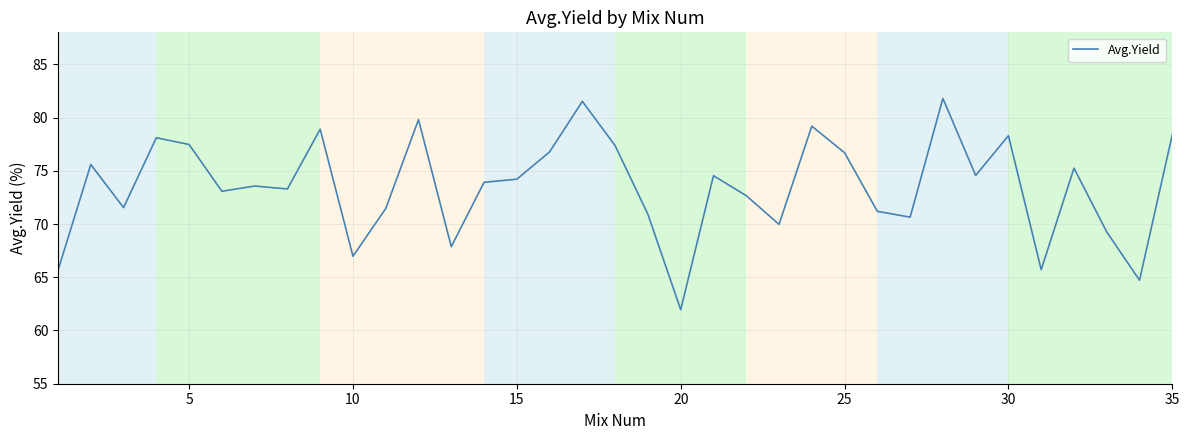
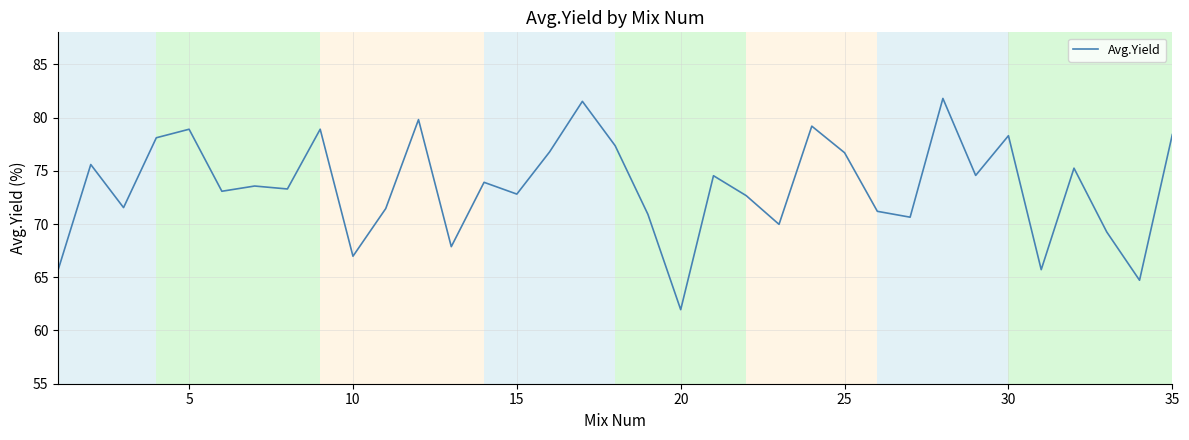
  {
-   "5": 77.5,
+   "5": 78.9,
    "10": 67.0,
-   "15": 74.2,
+   "15": 72.8,
    "20": 62.0,
    "25": 76.7,
    "30": 78.3,
    "35": 78.4
  }
